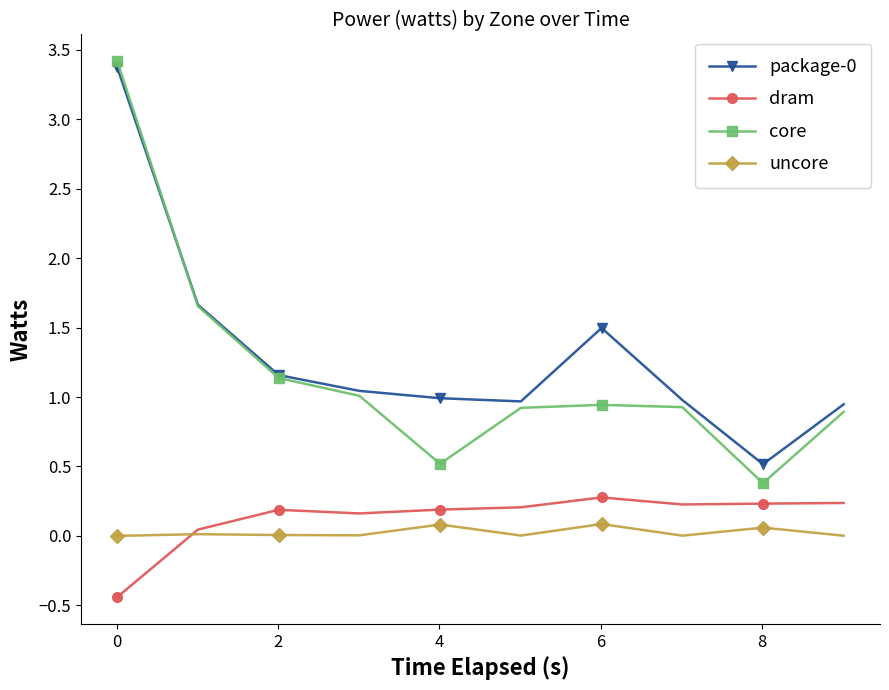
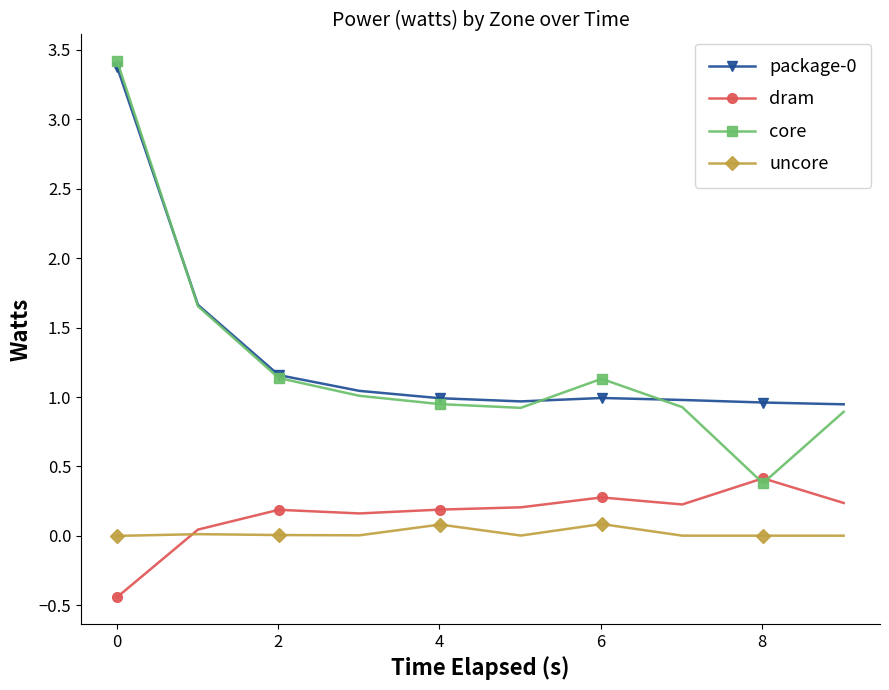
  {
    "package-0": {
      "0": 3.37,
      "2": 1.16,
      "4": 0.99,
-     "6": 1.50,
-     "8": 0.52
+     "6": 0.99,
+     "8": 0.96
    },
    "dram": {
      "0": -0.44,
      "2": 0.19,
      "4": 0.19,
      "6": 0.28,
-     "8": 0.23
+     "8": 0.41
    },
    "core": {
      "0": 3.42,
      "2": 1.14,
-     "4": 0.52,
-     "6": 0.94,
+     "4": 0.95,
+     "6": 1.13,
      "8": 0.38
    },
    "uncore": {
      "0": 0.00,
      "2": 0.01,
      "4": 0.08,
      "6": 0.09,
-     "8": 0.06
+     "8": 0.00
    }
  }
